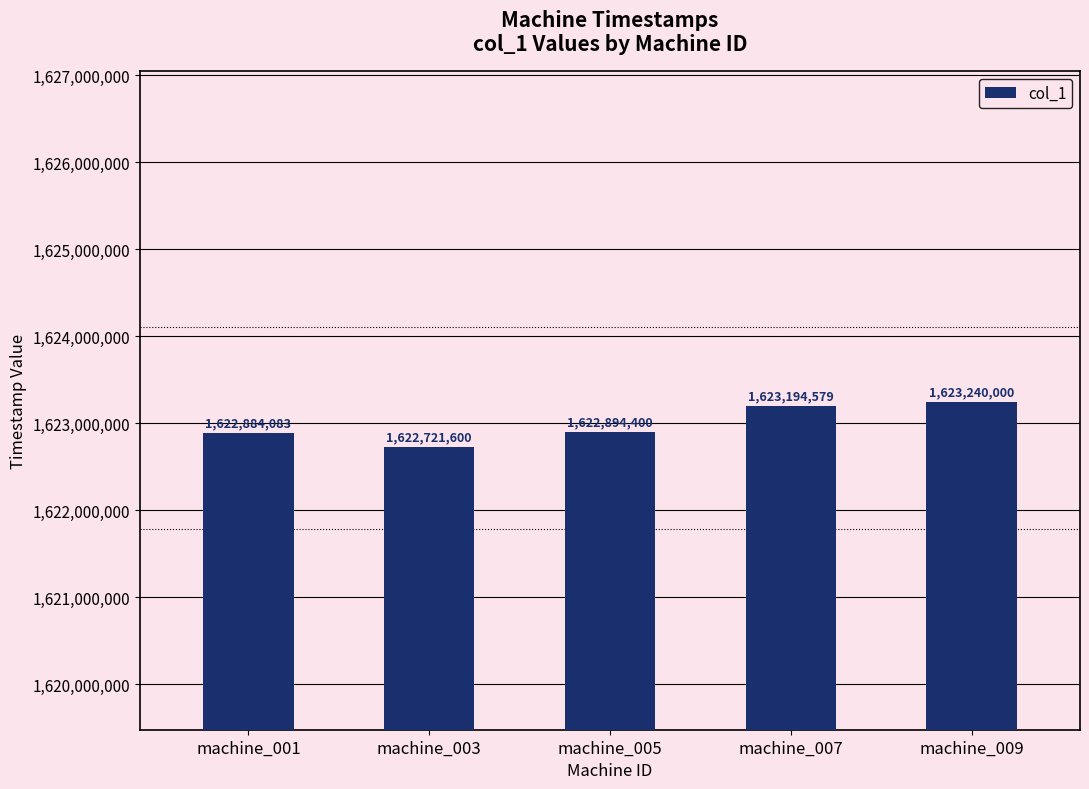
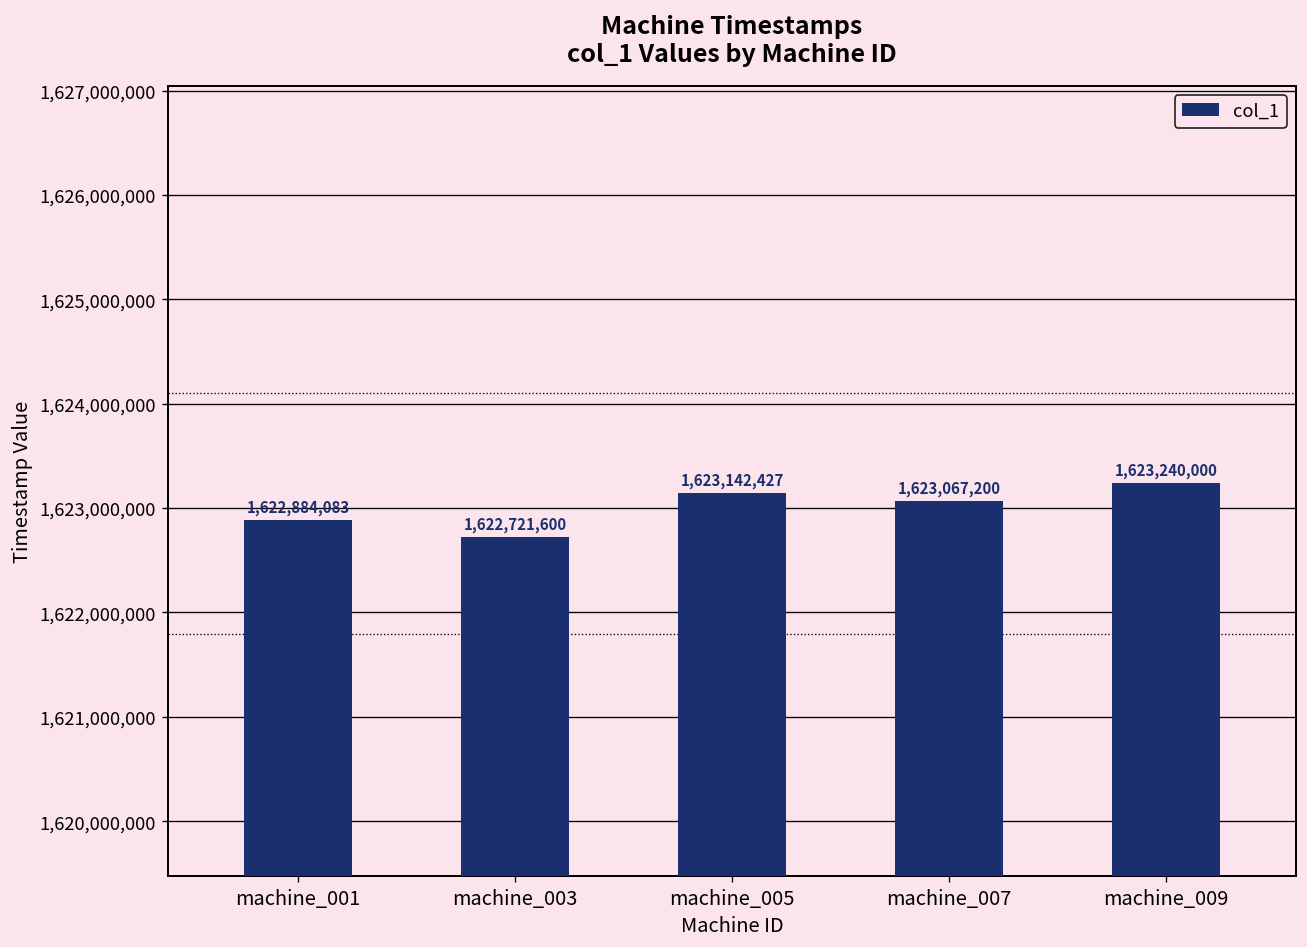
  {
    "machine_001": "1,622,884,083",
    "machine_003": "1,622,721,600",
-   "machine_005": "1,622,894,400",
-   "machine_007": "1,623,194,579",
+   "machine_005": "1,623,142,427",
+   "machine_007": "1,623,067,200",
    "machine_009": "1,623,240,000"
  }
